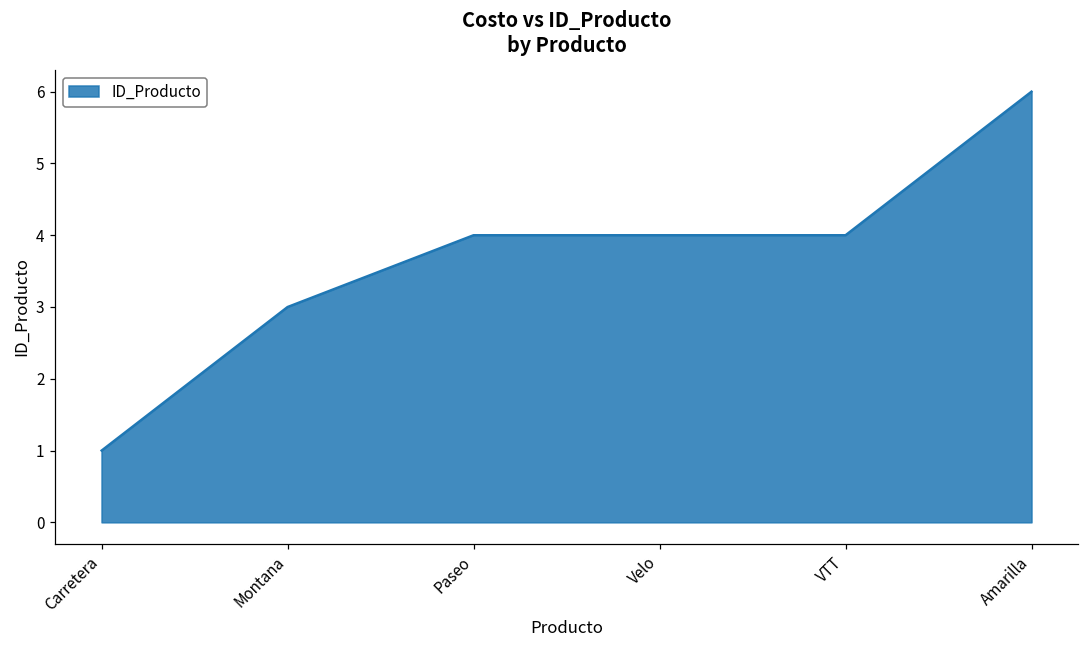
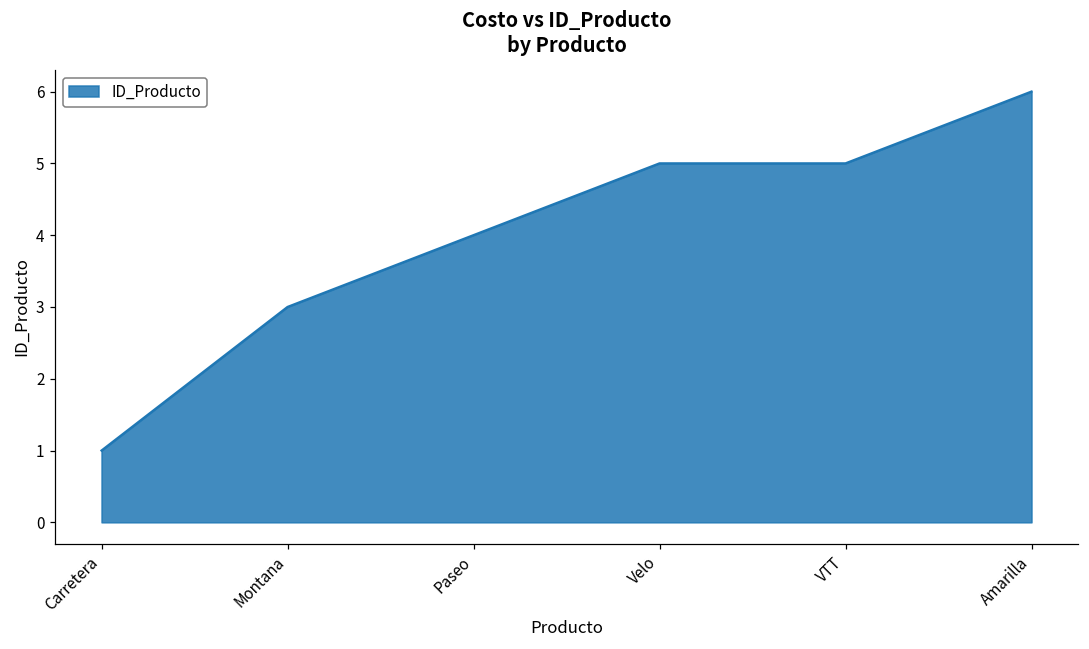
  {
    "Carretera": 1,
    "Montana": 3,
    "Paseo": 4,
-   "Velo": 4,
-   "VTT": 4,
+   "Velo": 5,
+   "VTT": 5,
    "Amarilla": 6
  }
